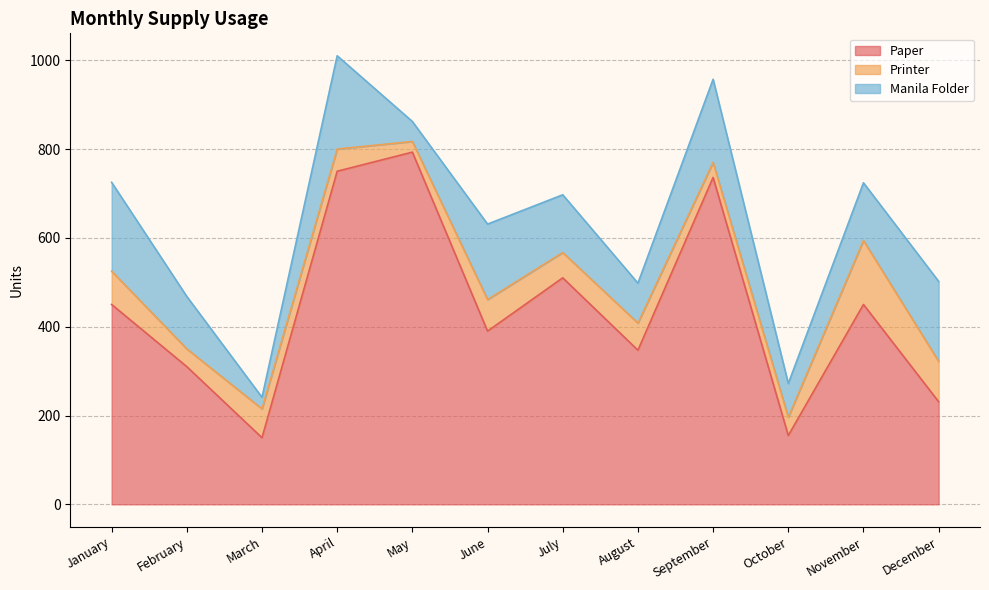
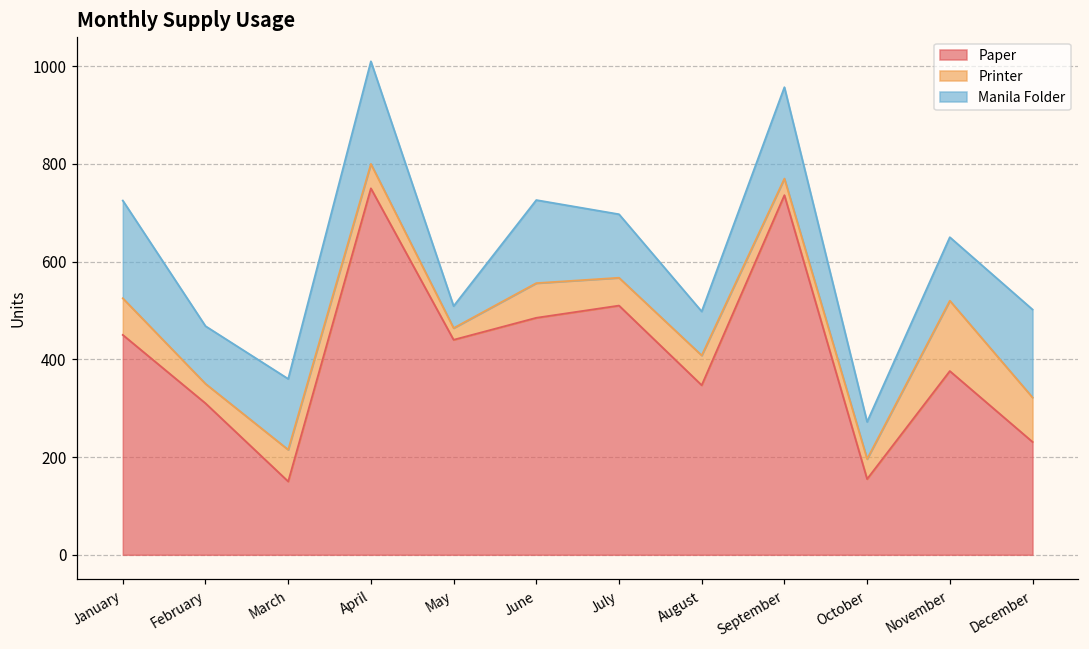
  {
    "Paper": {
      "January": 450,
      "February": 310,
      "March": 150,
      "April": 750,
-     "May": 790,
-     "June": 390,
+     "May": 440,
+     "June": 490,
      "July": 510,
      "August": 350,
      "September": 740,
      "October": 160,
-     "November": 450,
+     "November": 380,
      "December": 230
    },
    "Printer": {
      "January": 80,
      "February": 40,
      "March": 70,
      "April": 50,
      "May": 20,
      "June": 70,
      "July": 60,
      "August": 60,
      "September": 30,
      "October": 40,
      "November": 140,
      "December": 90
    },
    "Manila Folder": {
      "January": 200,
      "February": 120,
-     "March": 30,
+     "March": 150,
      "April": 210,
      "May": 50,
      "June": 170,
      "July": 130,
      "August": 90,
      "September": 190,
      "October": 80,
      "November": 130,
      "December": 180
    }
  }
